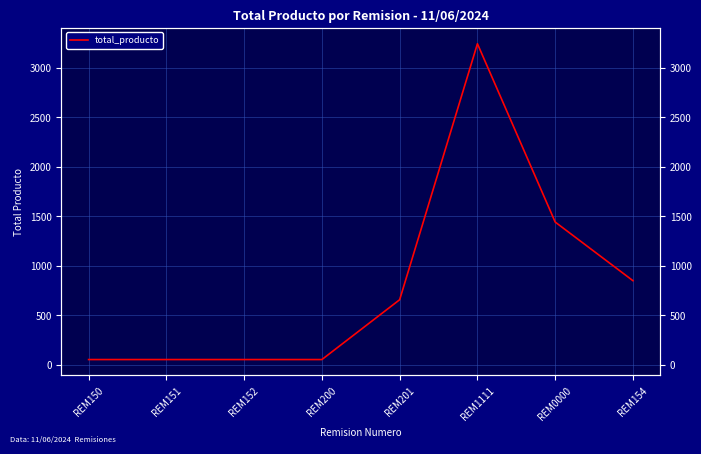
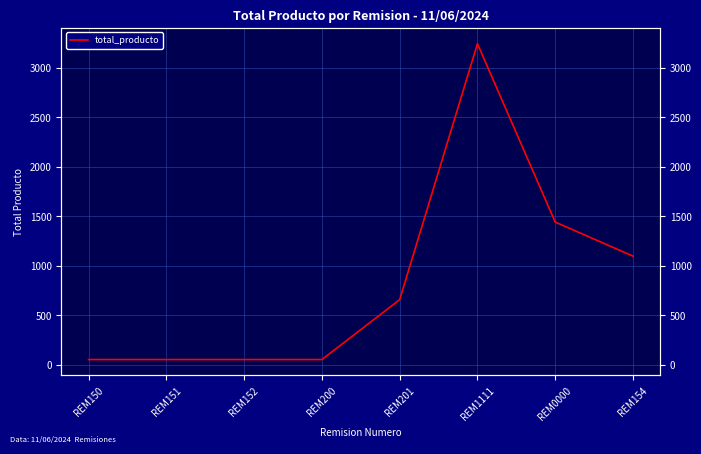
  {
    "REM150": 100,
    "REM151": 100,
    "REM152": 100,
    "REM200": 100,
    "REM201": 700,
    "REM1111": 3200,
    "REM0000": 1400,
-   "REM154": 900
+   "REM154": 1100
  }
